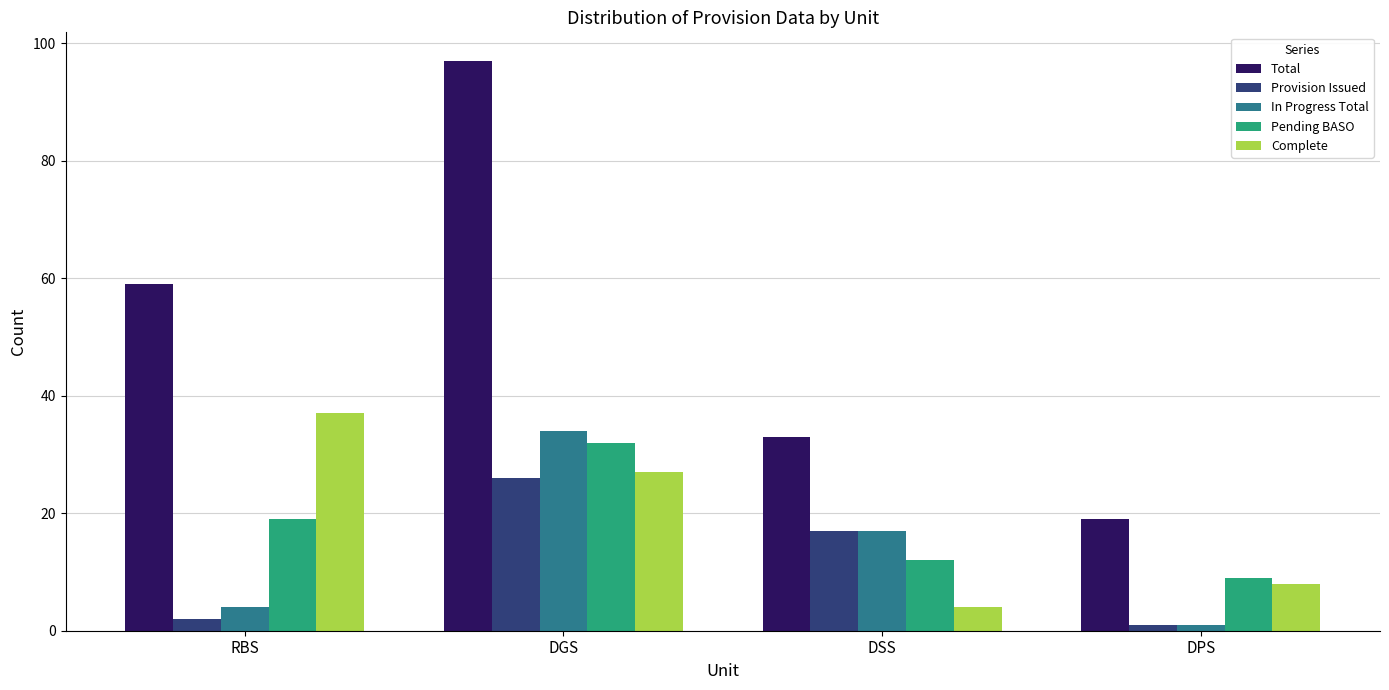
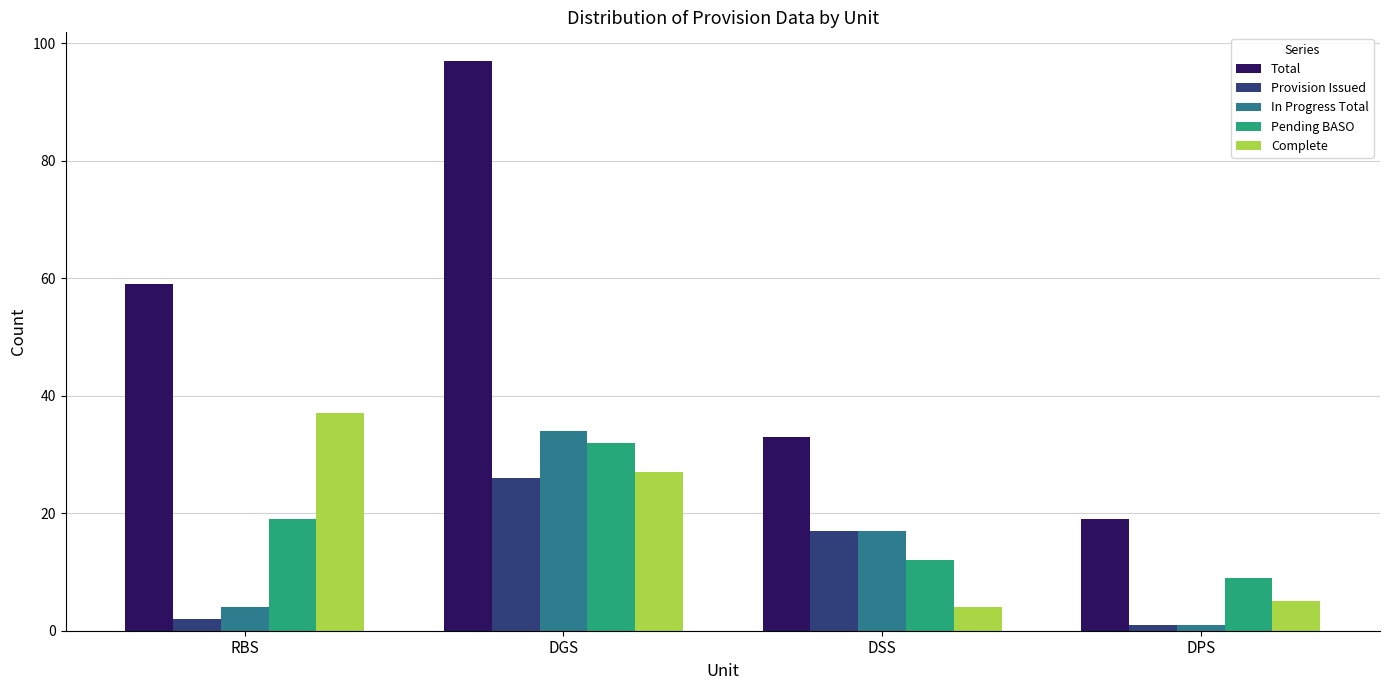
  {
    "Complete": {
      "RBS": 37,
      "DGS": 27,
      "DSS": 4,
-     "DPS": 8
+     "DPS": 5
    }
  }
